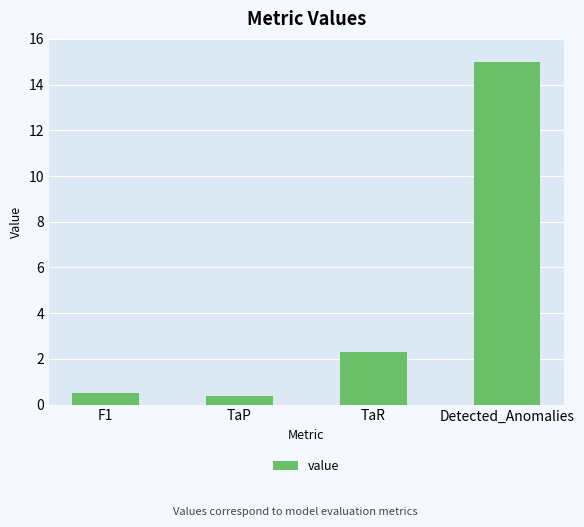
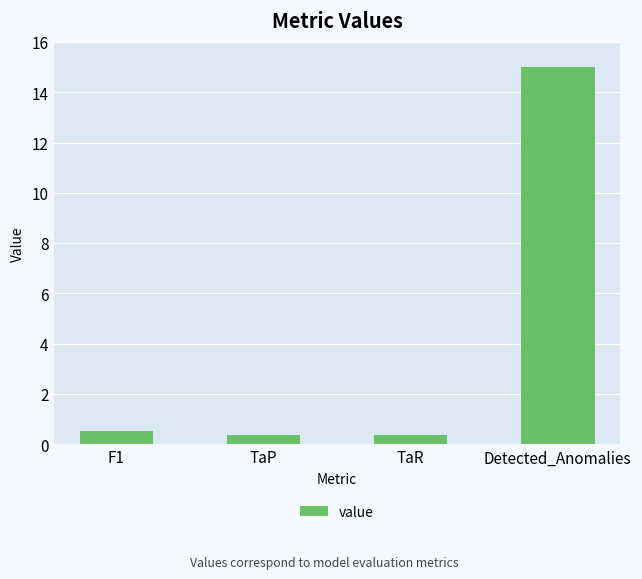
  {
    "F1": 0.5,
    "TaP": 0.4,
-   "TaR": 2.3,
+   "TaR": 0.4,
    "Detected_Anomalies": 15.0
  }
